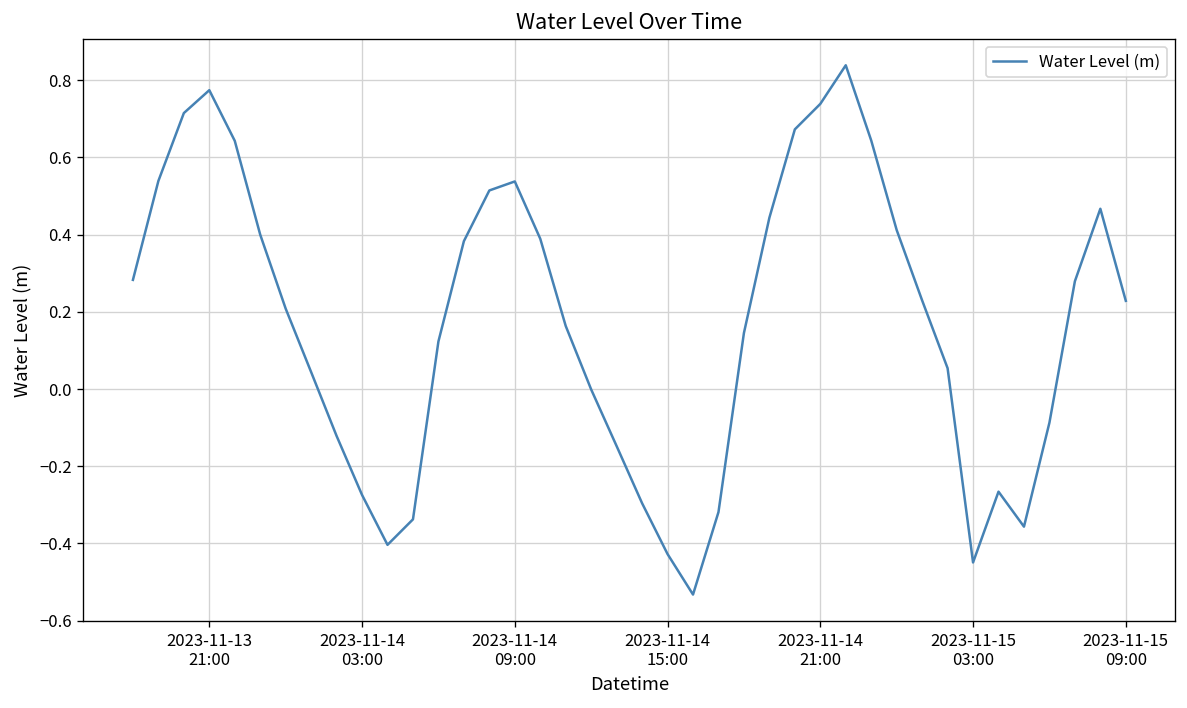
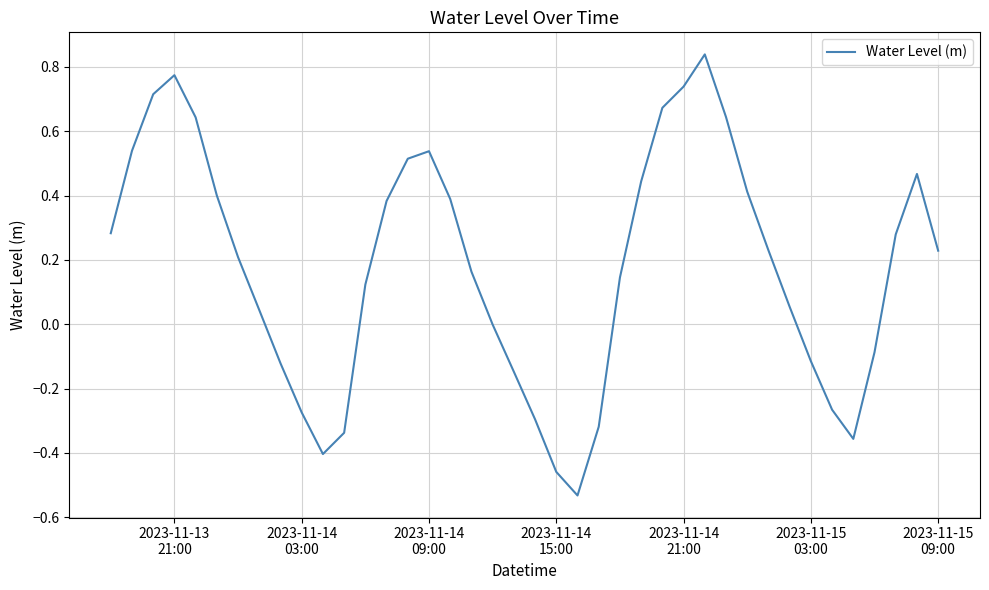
  {
    "2023-11-13 21:00": 0.77,
    "2023-11-14 03:00": -0.27,
    "2023-11-14 09:00": 0.54,
-   "2023-11-14 15:00": -0.43,
+   "2023-11-14 15:00": -0.46,
    "2023-11-14 21:00": 0.74,
-   "2023-11-15 03:00": -0.45,
+   "2023-11-15 03:00": -0.11,
    "2023-11-15 09:00": 0.23
  }
